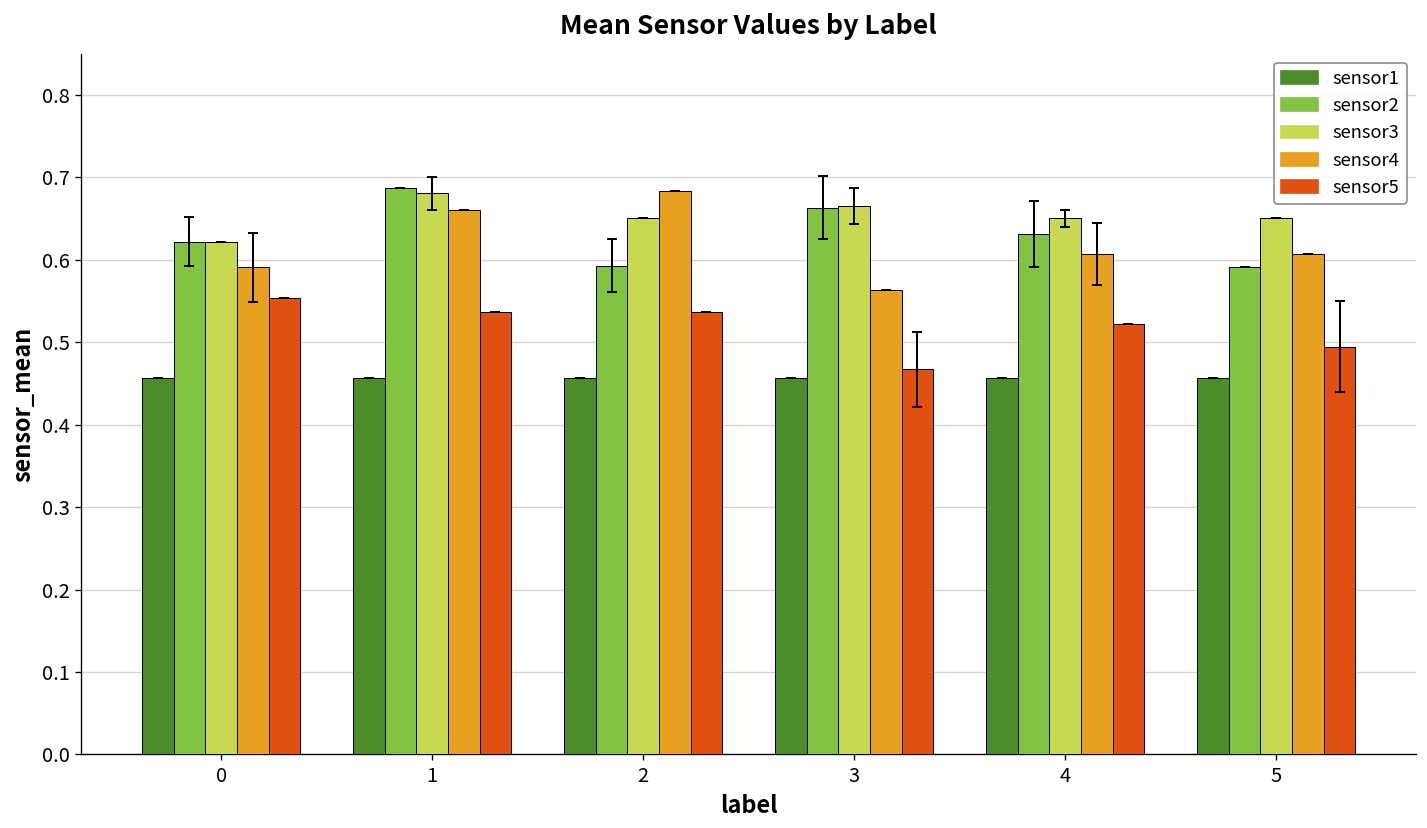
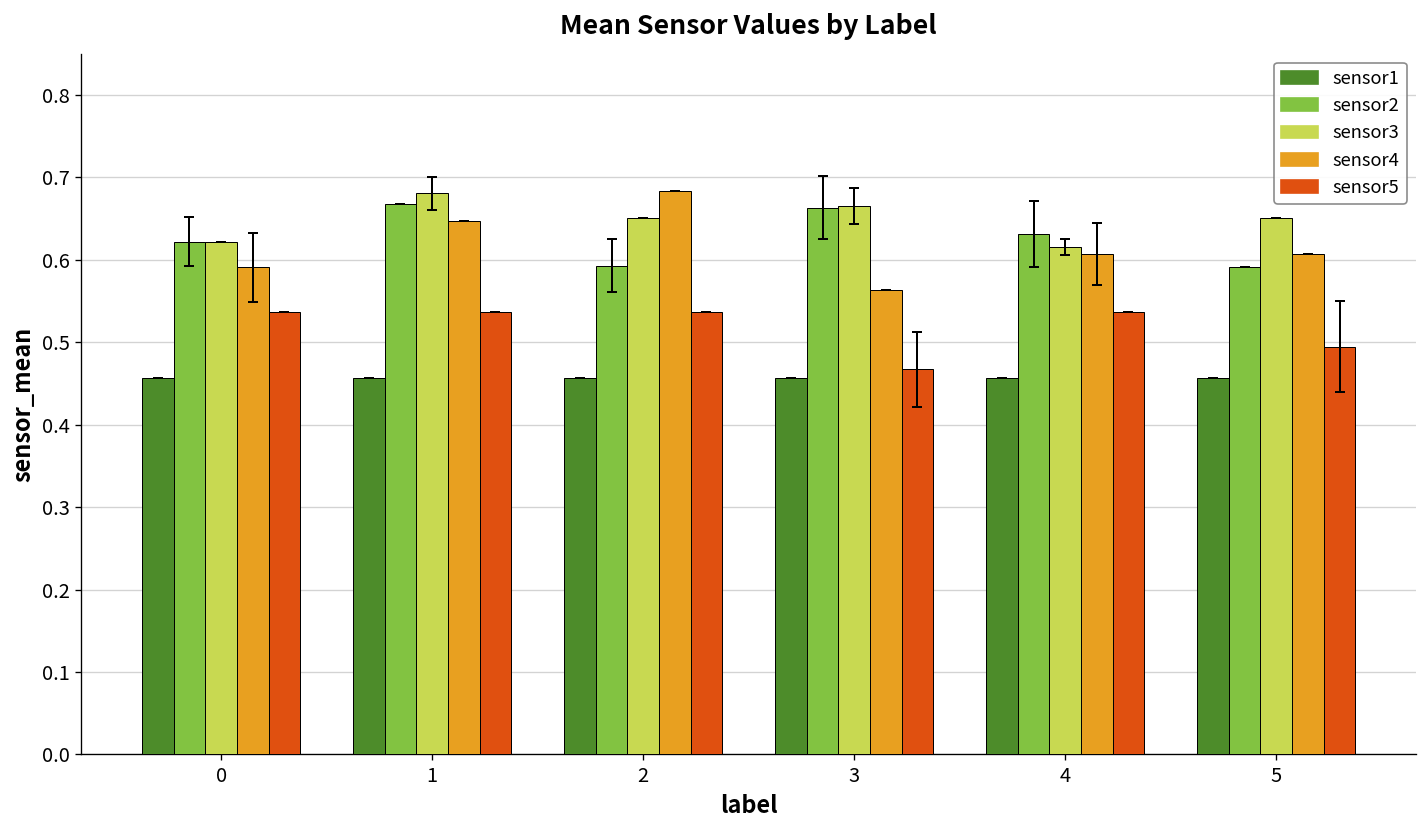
  {
    "sensor1": {
      "0": 0.46,
      "1": 0.46,
      "2": 0.46,
      "3": 0.46,
      "4": 0.46,
      "5": 0.46
    },
    "sensor2": {
      "0": 0.62,
-     "1": 0.69,
+     "1": 0.67,
      "2": 0.59,
      "3": 0.66,
      "4": 0.63,
      "5": 0.59
    },
    "sensor3": {
      "0": 0.62,
      "1": 0.68,
      "2": 0.65,
      "3": 0.66,
-     "4": 0.65,
+     "4": 0.62,
      "5": 0.65
    },
    "sensor4": {
      "0": 0.59,
-     "1": 0.66,
+     "1": 0.65,
      "2": 0.68,
      "3": 0.56,
      "4": 0.61,
      "5": 0.61
    },
    "sensor5": {
-     "0": 0.55,
+     "0": 0.54,
      "1": 0.54,
      "2": 0.54,
      "3": 0.47,
-     "4": 0.52,
+     "4": 0.54,
      "5": 0.49
    }
  }
